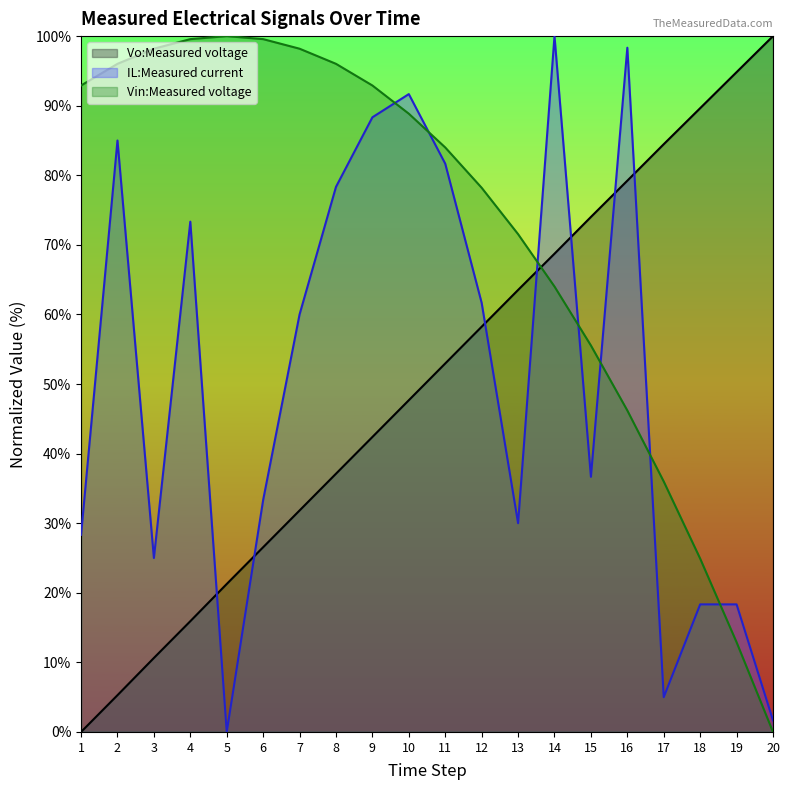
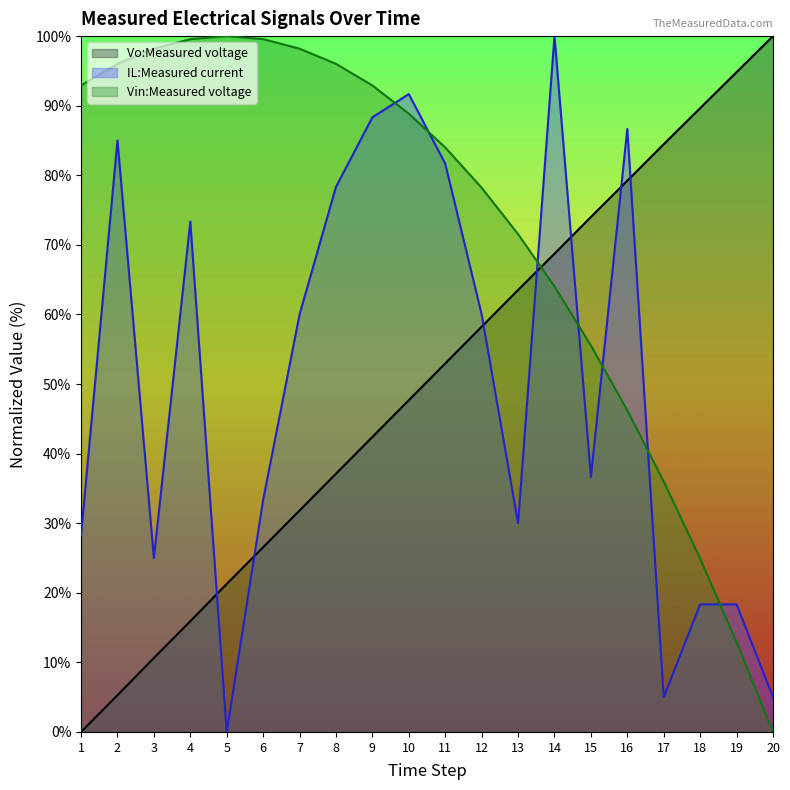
  {
    "IL:Measured current": {
      "1": "28%",
      "2": "85%",
      "3": "25%",
      "4": "73%",
      "5": "0%",
      "6": "33%",
      "7": "60%",
      "8": "78%",
      "9": "88%",
      "10": "92%",
      "11": "82%",
-     "12": "62%",
+     "12": "60%",
      "13": "30%",
      "14": "100%",
      "15": "37%",
-     "16": "98%",
+     "16": "87%",
      "17": "5%",
      "18": "18%",
      "19": "18%",
-     "20": "2%"
+     "20": "5%"
    }
  }
